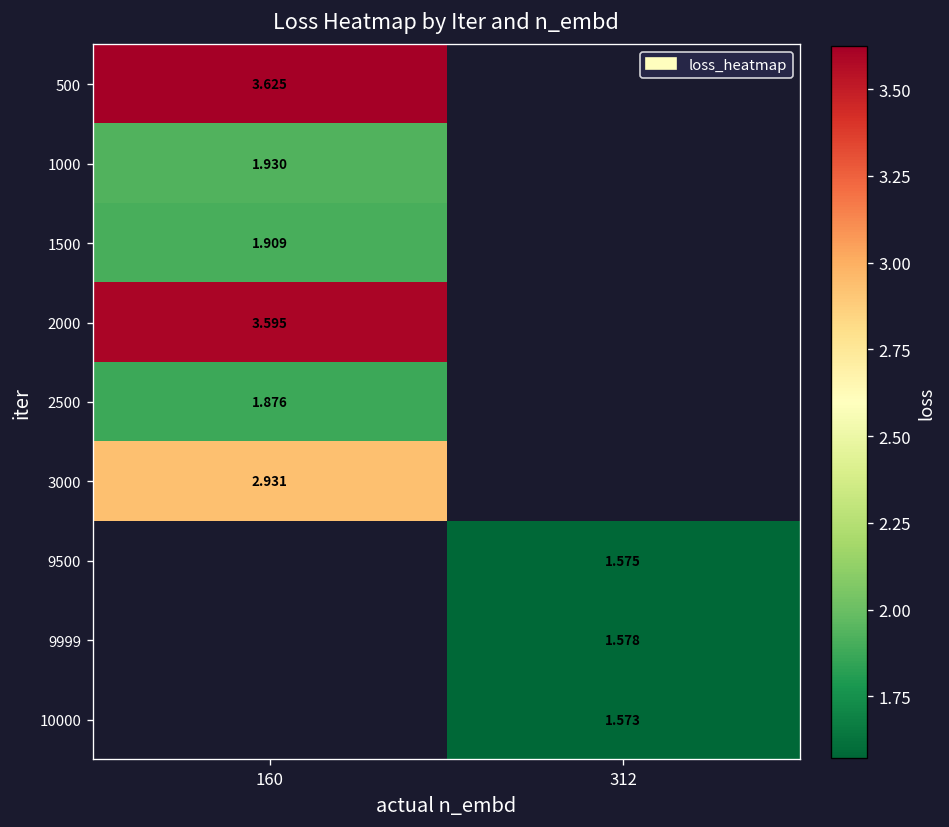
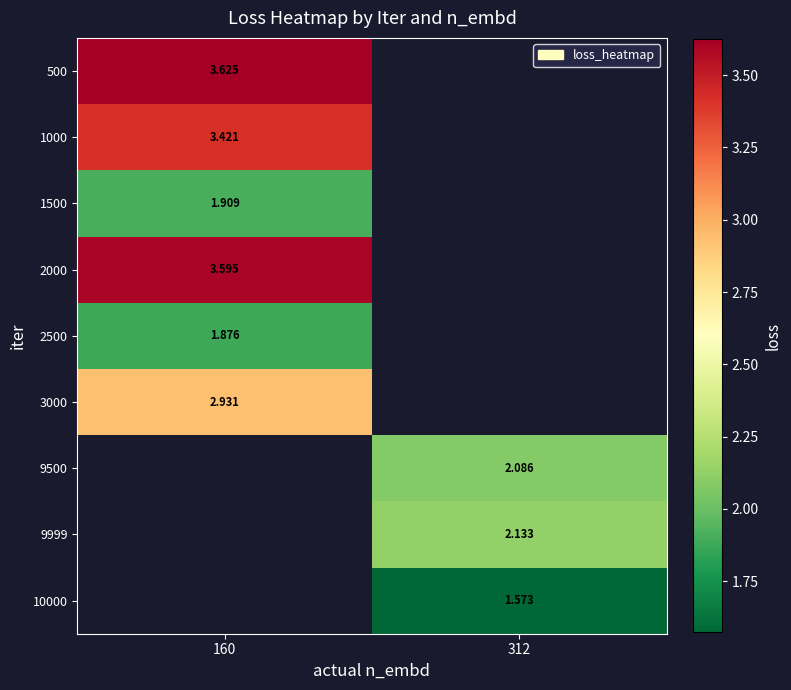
  {
    "500": {
      "160": 3.625
    },
    "1000": {
-     "160": 1.930
+     "160": 3.421
    },
    "1500": {
      "160": 1.909
    },
    "2000": {
      "160": 3.595
    },
    "2500": {
      "160": 1.876
    },
    "3000": {
      "160": 2.931
    },
    "9500": {
-     "312": 1.575
+     "312": 2.086
    },
    "9999": {
-     "312": 1.578
+     "312": 2.133
    },
    "10000": {
      "312": 1.573
    }
  }
